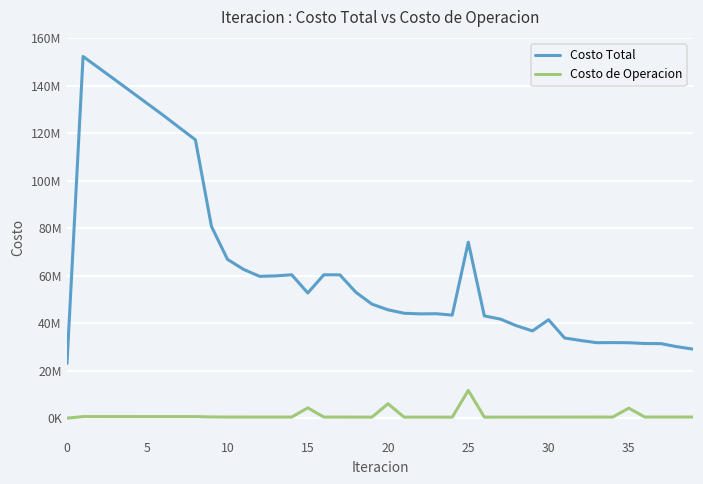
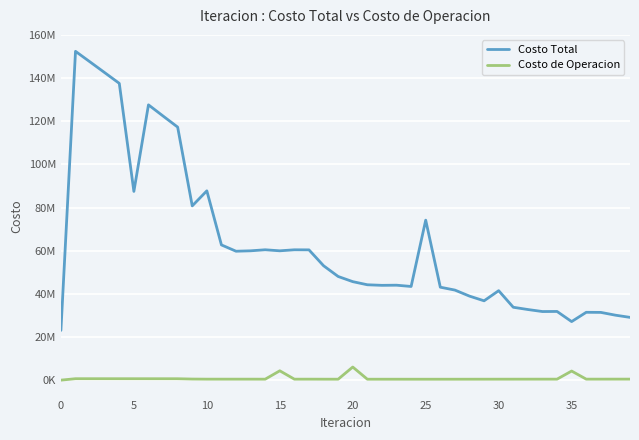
  {
    "Costo Total": {
      "0": 23000000,
-     "5": 133000000,
-     "10": 67000000,
-     "15": 53000000,
+     "5": 87000000,
+     "10": 88000000,
+     "15": 60000000,
      "20": 46000000,
      "25": 74000000,
      "30": 41000000,
-     "35": 32000000
+     "35": 27000000
    },
    "Costo de Operacion": {
      "0": 0,
      "5": 1000000,
      "10": 0,
      "15": 4000000,
      "20": 6000000,
-     "25": 12000000,
+     "25": 0,
      "30": 0,
      "35": 4000000
    }
  }
